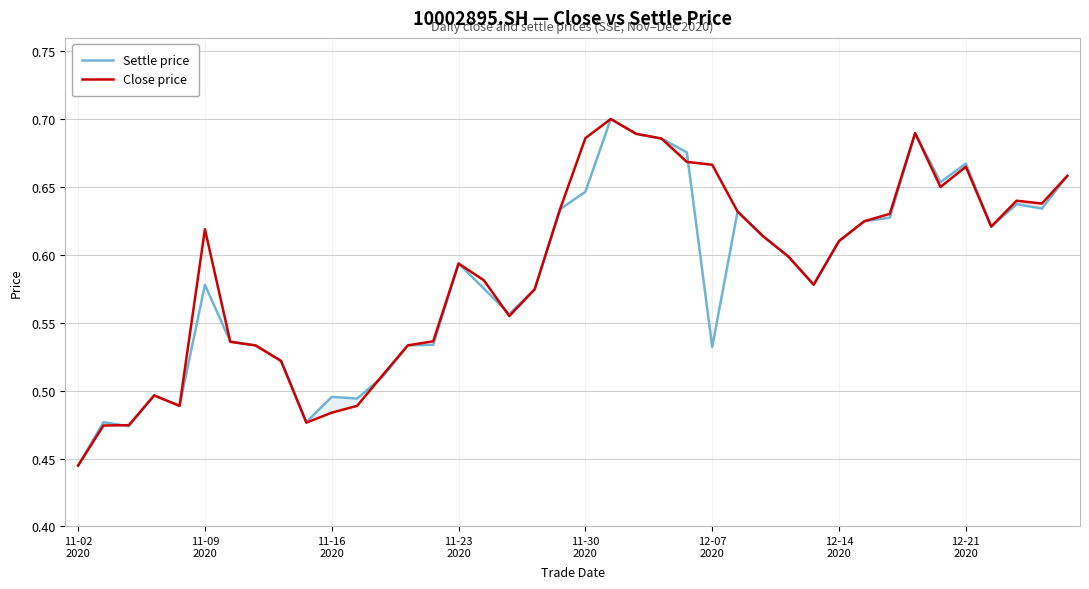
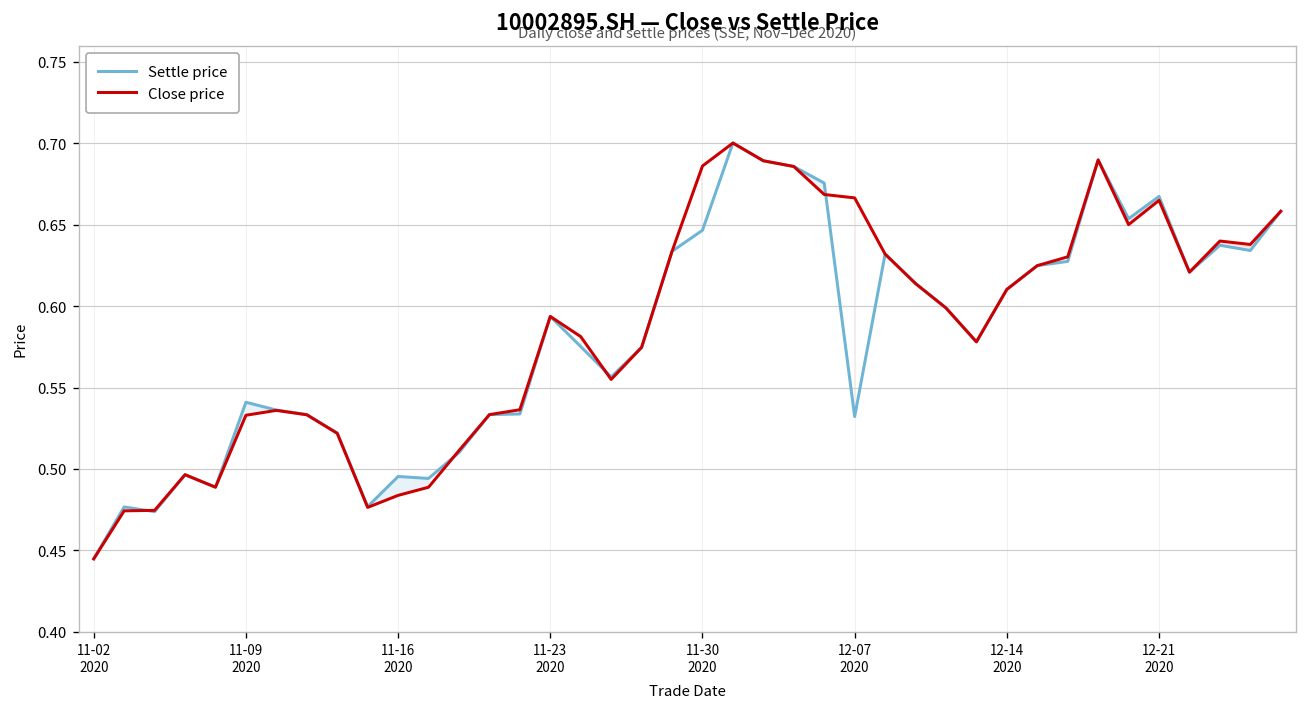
  {
    "Settle price": {
-     "11-09 2020": 0.578,
+     "11-09 2020": 0.541,
      "11-16 2020": 0.495,
      "11-30 2020": 0.647,
      "12-07 2020": 0.532,
      "12-21 2020": 0.667
    },
    "Close price": {
-     "11-09 2020": 0.619,
+     "11-09 2020": 0.533,
      "11-16 2020": 0.484,
      "11-30 2020": 0.686,
      "12-07 2020": 0.667,
      "12-21 2020": 0.665
    }
  }
